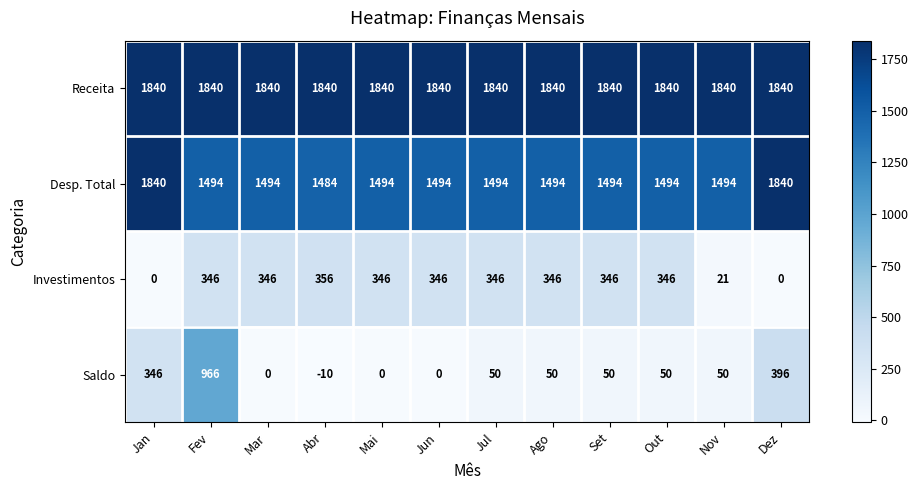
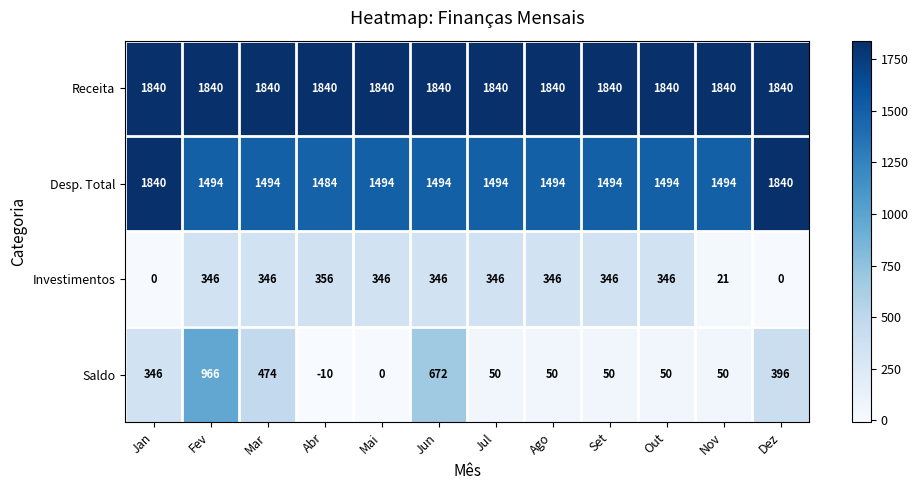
  {
    "Receita": {
      "Jan": 1840,
      "Fev": 1840,
      "Mar": 1840,
      "Abr": 1840,
      "Mai": 1840,
      "Jun": 1840,
      "Jul": 1840,
      "Ago": 1840,
      "Set": 1840,
      "Out": 1840,
      "Nov": 1840,
      "Dez": 1840
    },
    "Desp. Total": {
      "Jan": 1840,
      "Fev": 1494,
      "Mar": 1494,
      "Abr": 1484,
      "Mai": 1494,
      "Jun": 1494,
      "Jul": 1494,
      "Ago": 1494,
      "Set": 1494,
      "Out": 1494,
      "Nov": 1494,
      "Dez": 1840
    },
    "Investimentos": {
      "Jan": 0,
      "Fev": 346,
      "Mar": 346,
      "Abr": 356,
      "Mai": 346,
      "Jun": 346,
      "Jul": 346,
      "Ago": 346,
      "Set": 346,
      "Out": 346,
      "Nov": 21,
      "Dez": 0
    },
    "Saldo": {
      "Jan": 346,
      "Fev": 966,
-     "Mar": 0,
+     "Mar": 474,
      "Abr": -10,
      "Mai": 0,
-     "Jun": 0,
+     "Jun": 672,
      "Jul": 50,
      "Ago": 50,
      "Set": 50,
      "Out": 50,
      "Nov": 50,
      "Dez": 396
    }
  }
